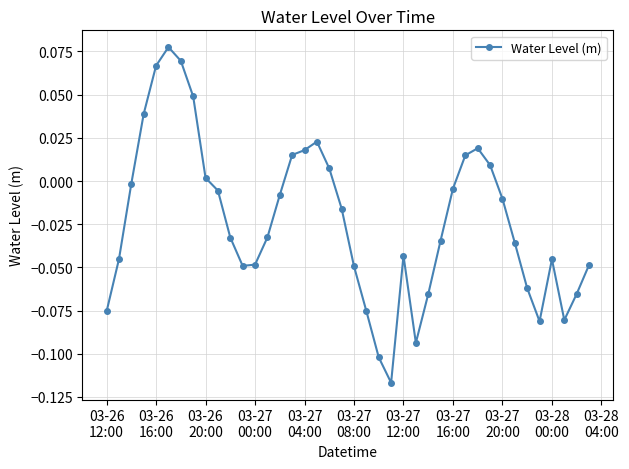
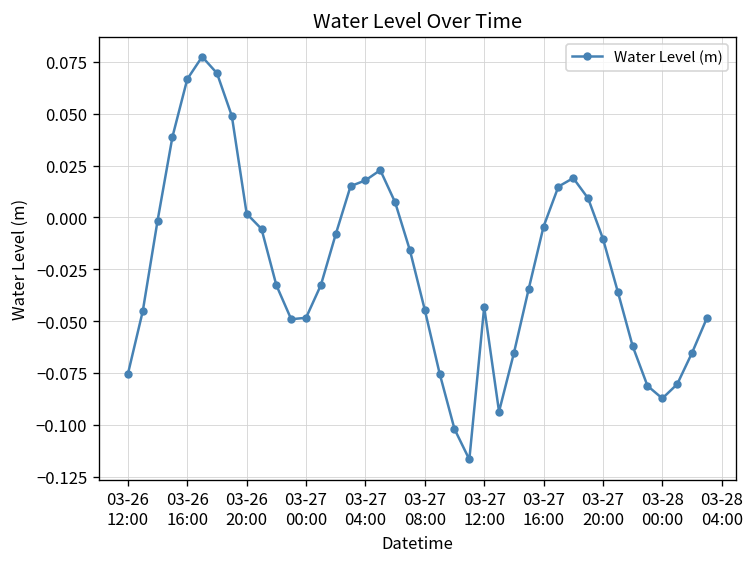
  {
    "03-26 12:00": -0.075,
    "03-26 16:00": 0.067,
    "03-26 20:00": 0.002,
    "03-27 00:00": -0.048,
    "03-27 04:00": 0.018,
-   "03-27 08:00": -0.049,
+   "03-27 08:00": -0.045,
    "03-27 12:00": -0.043,
    "03-27 16:00": -0.004,
    "03-27 20:00": -0.010,
-   "03-28 00:00": -0.045
+   "03-28 00:00": -0.087
  }
